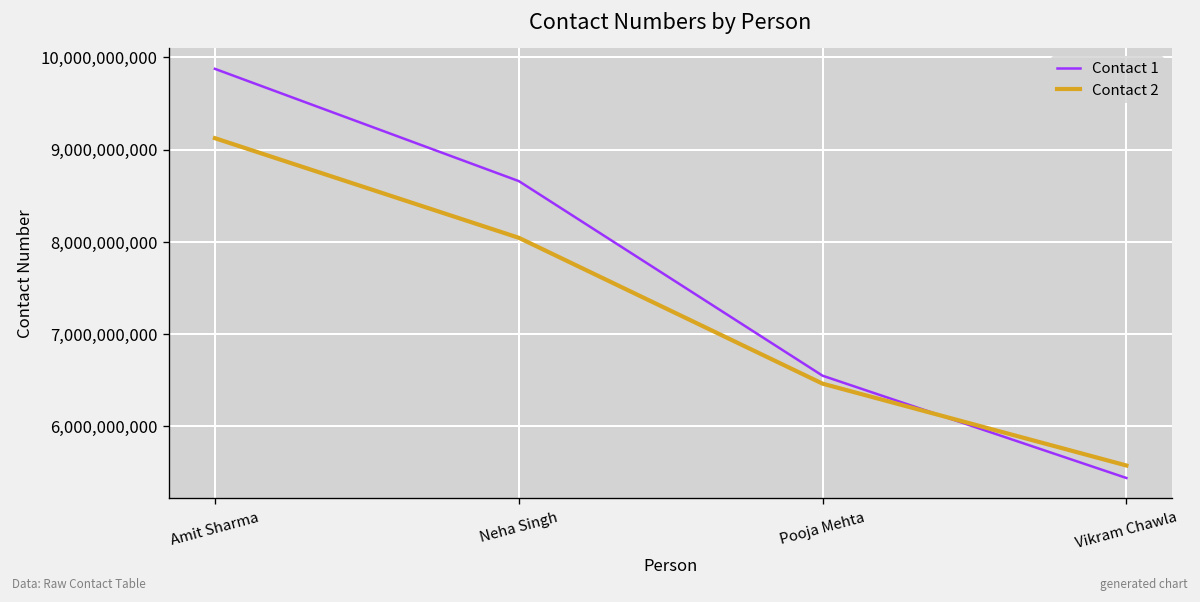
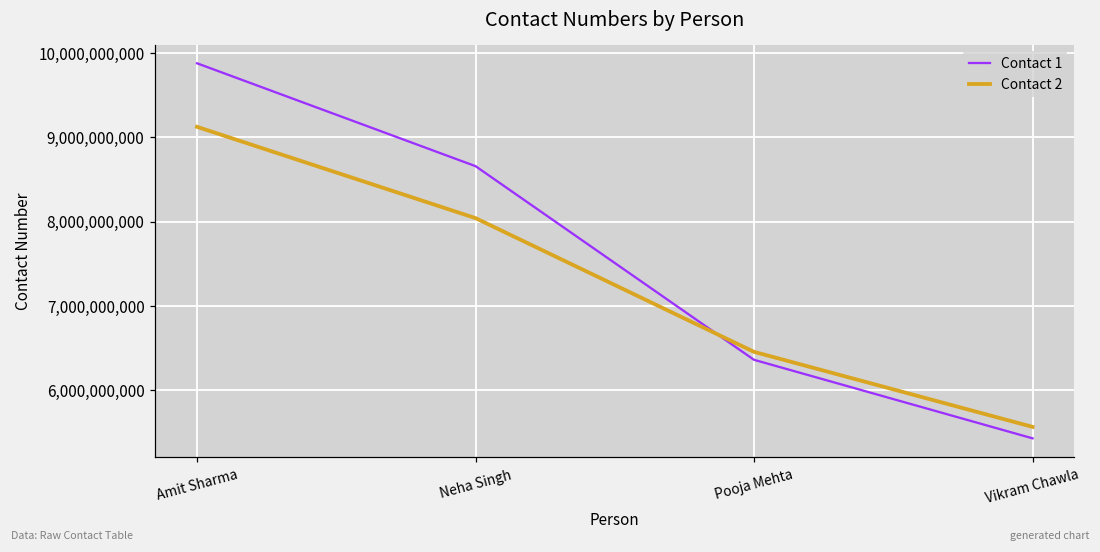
  {
    "Contact 1": {
      "Amit Sharma": "9,900,000,000",
      "Neha Singh": "8,700,000,000",
-     "Pooja Mehta": "6,500,000,000",
+     "Pooja Mehta": "6,400,000,000",
      "Vikram Chawla": "5,400,000,000"
    },
    "Contact 2": {
      "Amit Sharma": "9,100,000,000",
      "Neha Singh": "8,000,000,000",
      "Pooja Mehta": "6,500,000,000",
      "Vikram Chawla": "5,600,000,000"
    }
  }
